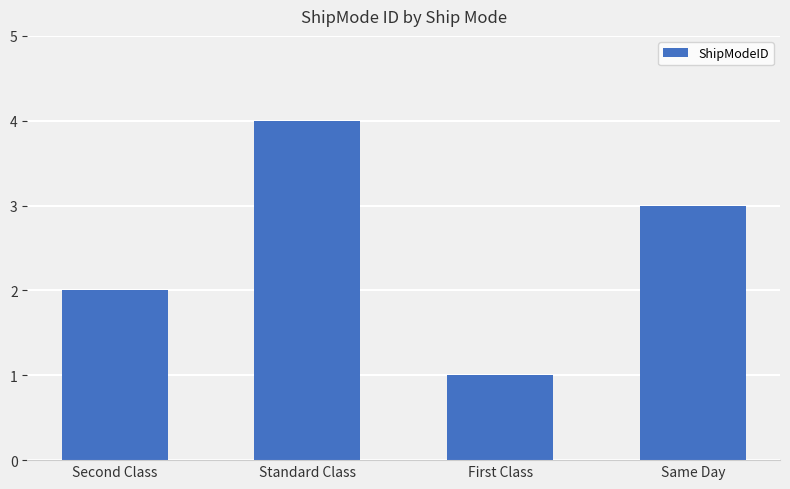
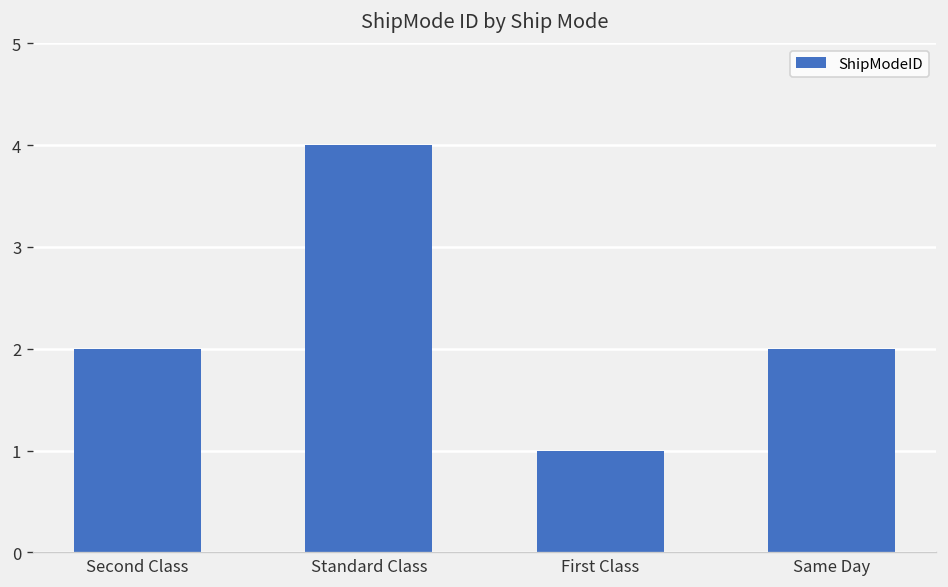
  {
    "Second Class": 2,
    "Standard Class": 4,
    "First Class": 1,
-   "Same Day": 3
+   "Same Day": 2
  }
